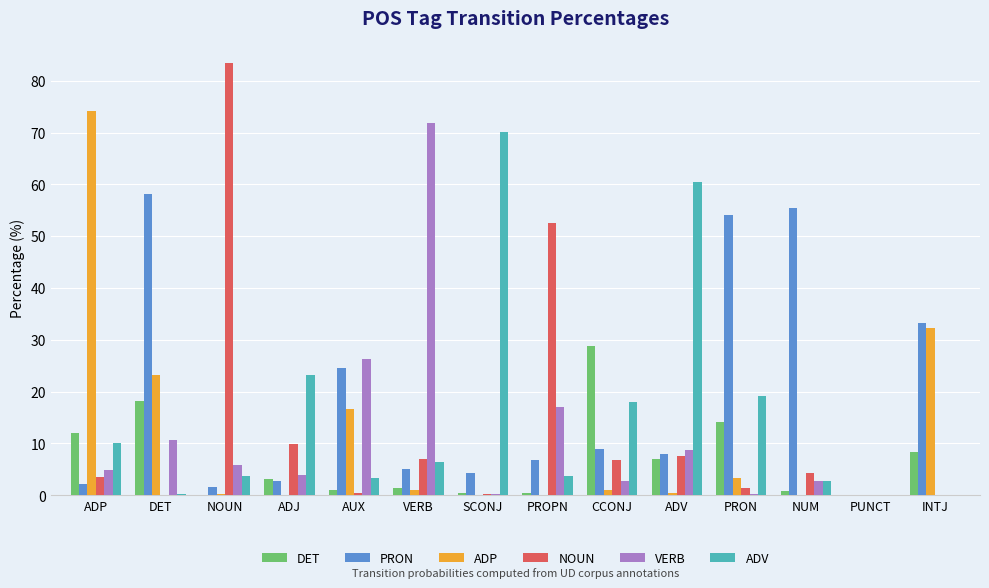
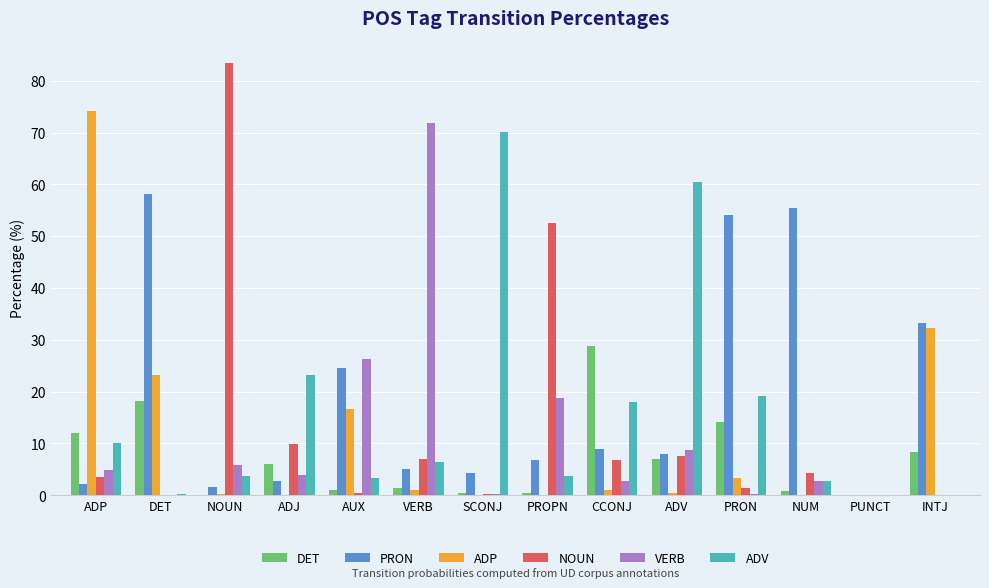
  {
    "DET": {
      "ADP": 12,
      "DET": 18,
-     "ADJ": 3,
+     "ADJ": 6,
      "AUX": 1,
      "VERB": 1,
      "SCONJ": 0,
      "CCONJ": 29,
      "ADV": 7,
      "PRON": 14,
      "NUM": 1,
      "PUNCT": 0,
      "INTJ": 8
    },
    "ADP": {
      "ADP": 74,
      "DET": 23,
      "AUX": 17,
      "VERB": 1,
      "CCONJ": 1,
      "ADV": 1,
      "PRON": 3,
      "NUM": 0,
      "PUNCT": 0,
      "INTJ": 32
    },
    "NOUN": {
      "ADP": 4,
      "NOUN": 83,
      "ADJ": 10,
      "AUX": 1,
      "VERB": 7,
      "PROPN": 52,
      "CCONJ": 7,
      "ADV": 8,
      "PRON": 1,
      "NUM": 4,
      "PUNCT": 0,
      "INTJ": 0
    },
    "VERB": {
      "ADP": 5,
-     "DET": 11,
+     "DET": 0,
      "NOUN": 6,
      "ADJ": 4,
      "AUX": 26,
      "VERB": 72,
-     "PROPN": 17,
+     "PROPN": 19,
      "CCONJ": 3,
      "ADV": 9,
      "NUM": 3,
      "PUNCT": 0,
      "INTJ": 0
    }
  }
